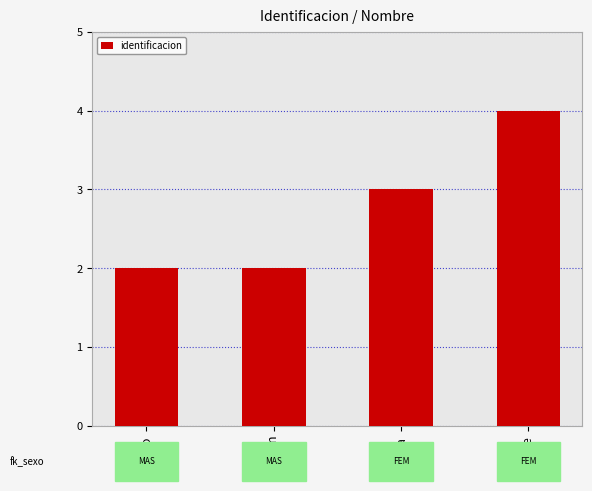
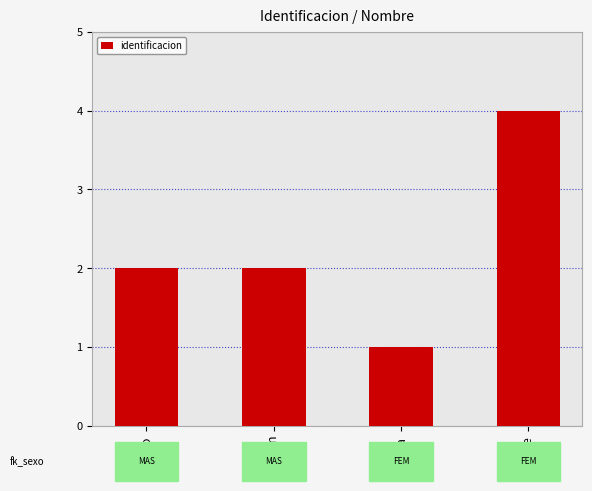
  {
    "mario": 2,
    "juan": 2,
-   "maria": 3,
+   "maria": 1,
    "sole": 4
  }
